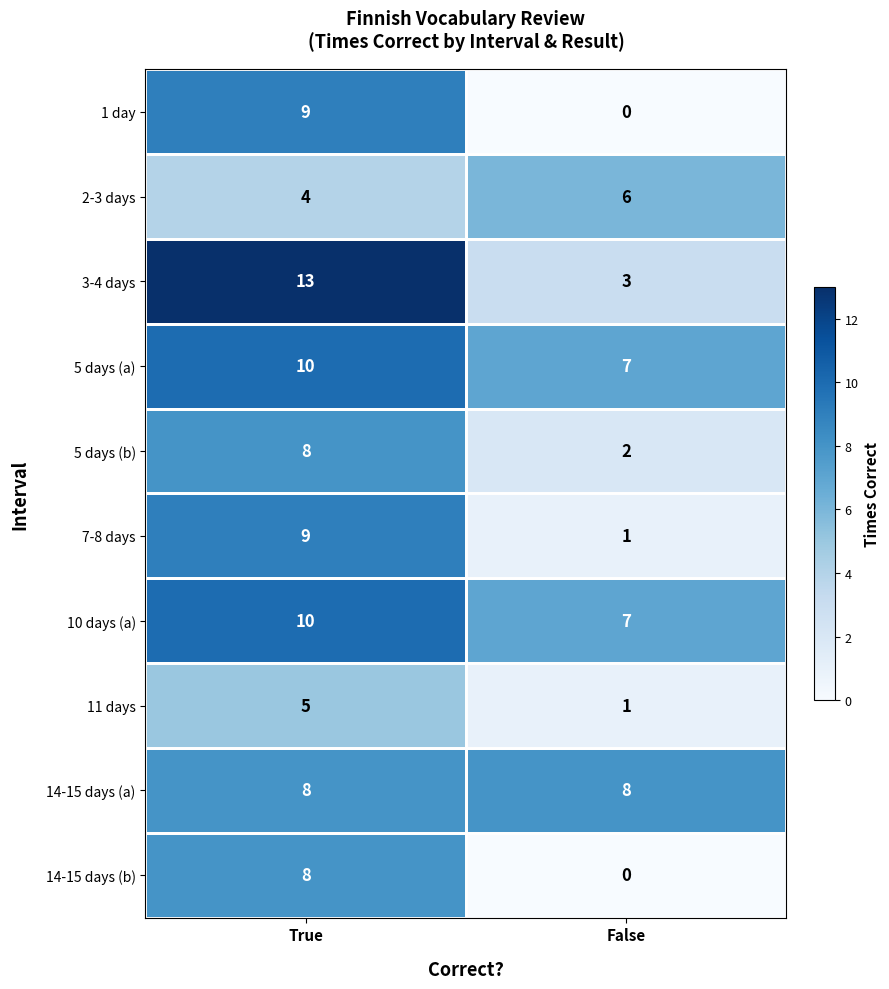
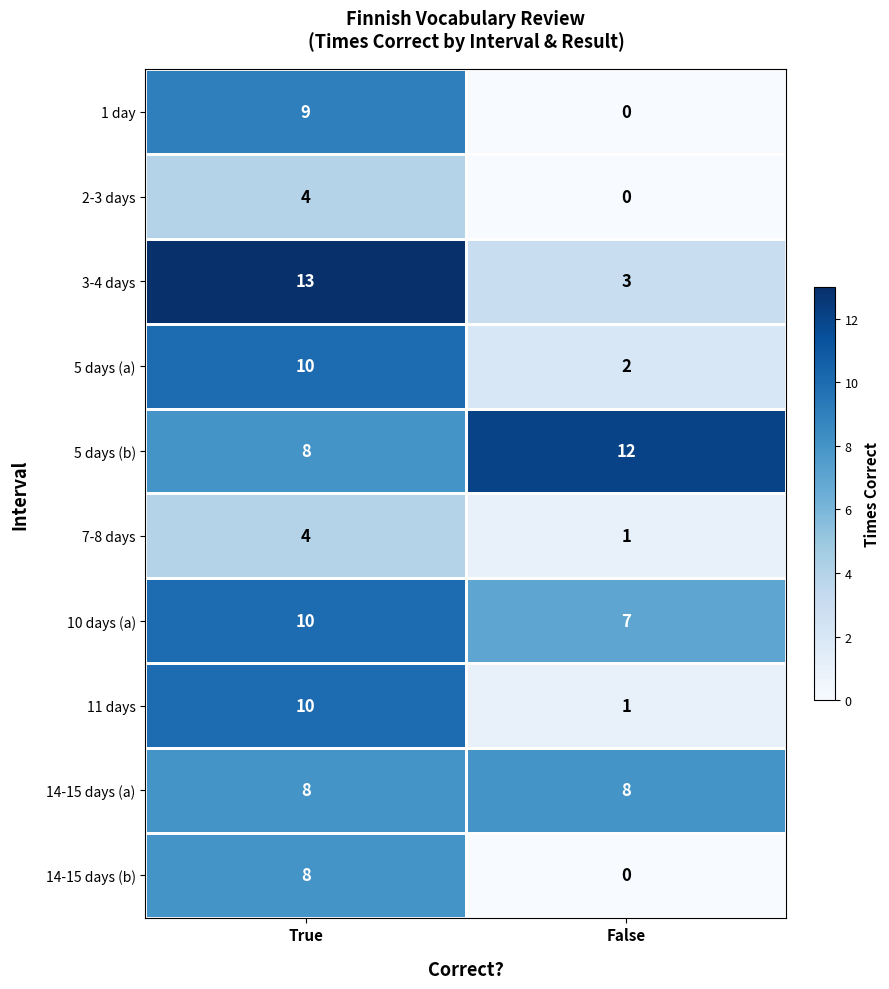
  {
    "1 day": {
      "True": 9,
      "False": 0
    },
    "2-3 days": {
      "True": 4,
-     "False": 6
+     "False": 0
    },
    "3-4 days": {
      "True": 13,
      "False": 3
    },
    "5 days (a)": {
      "True": 10,
-     "False": 7
+     "False": 2
    },
    "5 days (b)": {
      "True": 8,
-     "False": 2
+     "False": 12
    },
    "7-8 days": {
-     "True": 9,
+     "True": 4,
      "False": 1
    },
    "10 days (a)": {
      "True": 10,
      "False": 7
    },
    "11 days": {
-     "True": 5,
+     "True": 10,
      "False": 1
    },
    "14-15 days (a)": {
      "True": 8,
      "False": 8
    },
    "14-15 days (b)": {
      "True": 8,
      "False": 0
    }
  }
